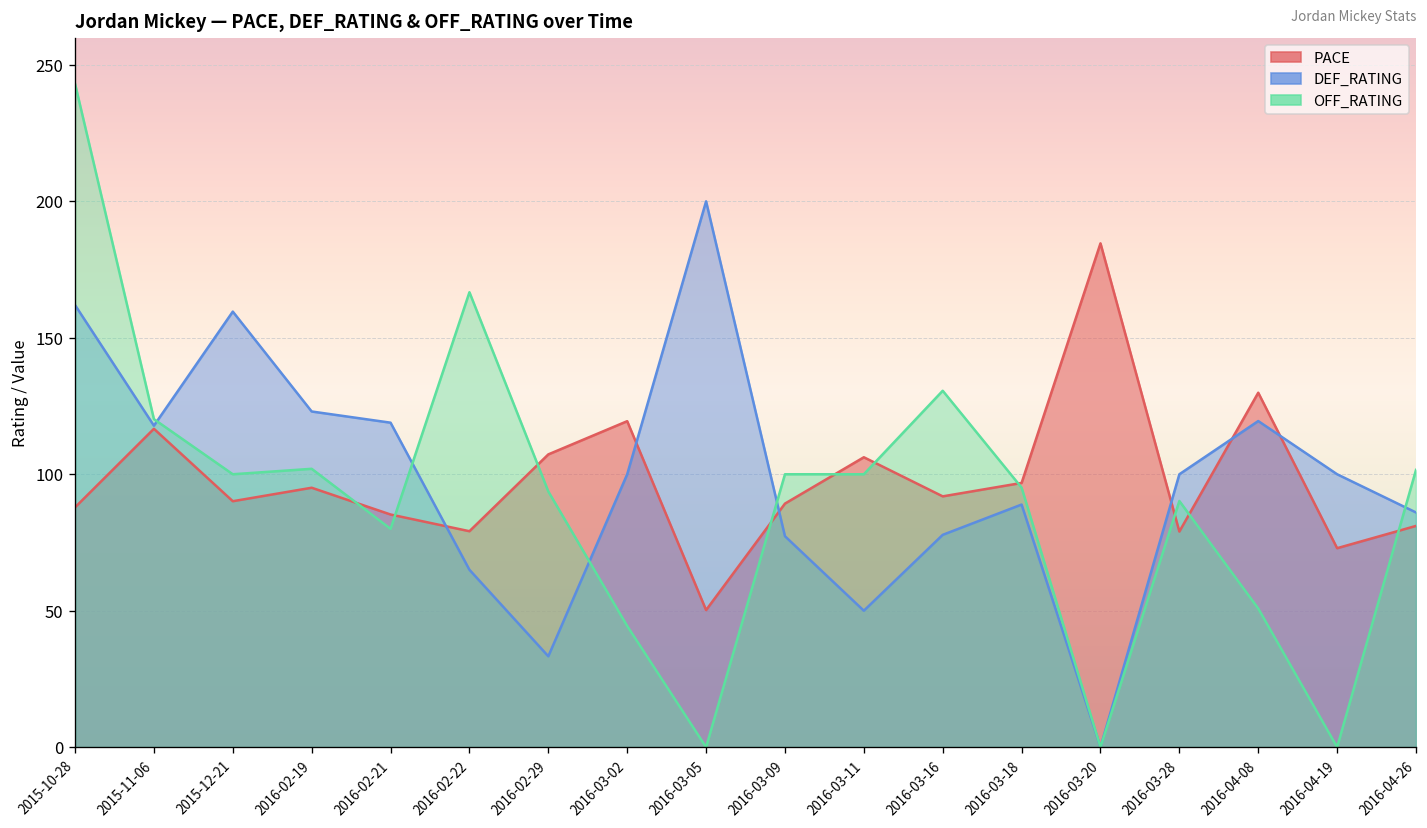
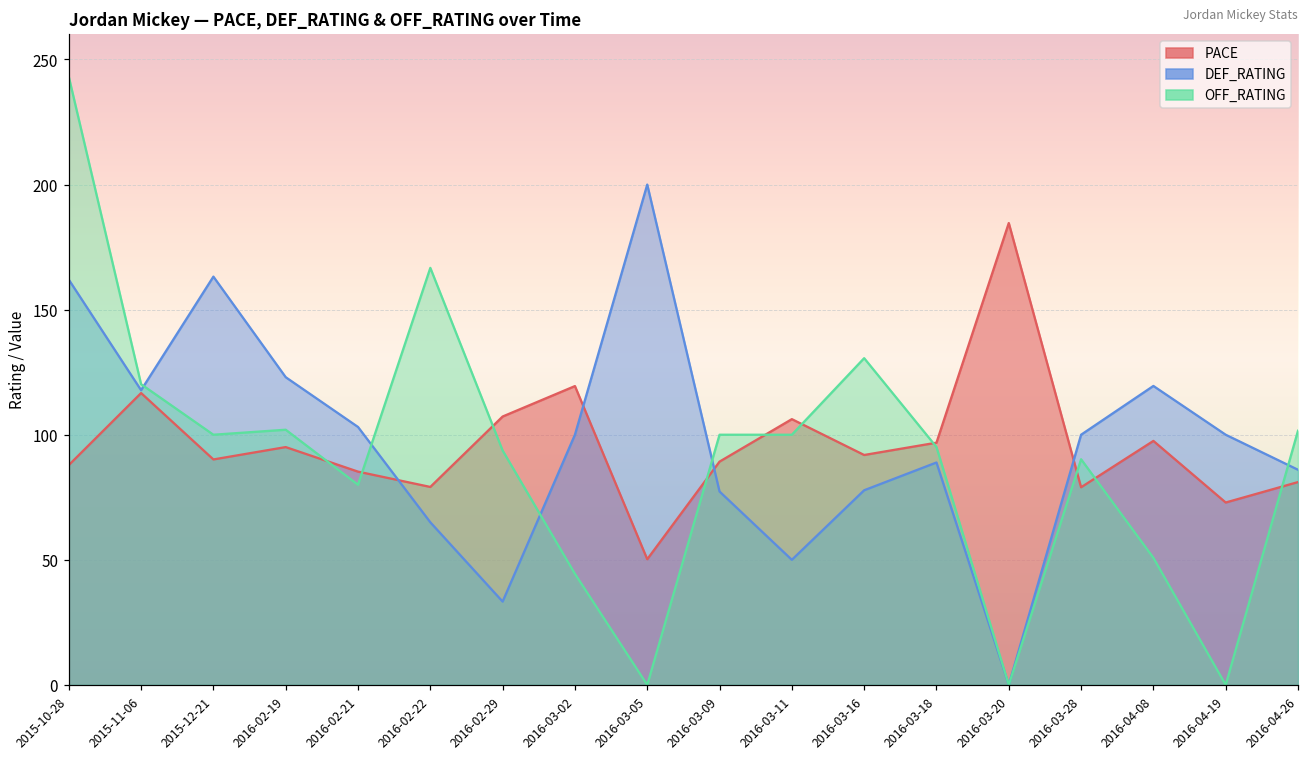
  {
    "PACE": {
      "2015-10-28": 88,
      "2015-11-06": 117,
      "2015-12-21": 90,
      "2016-02-19": 95,
      "2016-02-21": 85,
      "2016-02-22": 79,
      "2016-02-29": 107,
      "2016-03-02": 119,
      "2016-03-05": 50,
      "2016-03-09": 89,
      "2016-03-11": 106,
      "2016-03-16": 92,
      "2016-03-18": 97,
      "2016-03-20": 185,
      "2016-03-28": 79,
-     "2016-04-08": 130,
+     "2016-04-08": 98,
      "2016-04-19": 73,
      "2016-04-26": 81
    },
    "DEF_RATING": {
      "2015-10-28": 162,
      "2015-11-06": 118,
-     "2015-12-21": 160,
+     "2015-12-21": 163,
      "2016-02-19": 123,
-     "2016-02-21": 119,
+     "2016-02-21": 103,
      "2016-02-22": 65,
      "2016-02-29": 33,
      "2016-03-02": 100,
      "2016-03-05": 200,
      "2016-03-09": 77,
      "2016-03-11": 50,
      "2016-03-16": 78,
      "2016-03-18": 89,
      "2016-03-28": 100,
      "2016-04-08": 120,
      "2016-04-19": 100,
      "2016-04-26": 86
    },
    "OFF_RATING": {
      "2015-10-28": 243,
      "2015-11-06": 120,
      "2015-12-21": 100,
      "2016-02-19": 102,
      "2016-02-21": 80,
      "2016-02-22": 167,
      "2016-02-29": 94,
      "2016-03-02": 44,
      "2016-03-05": 0,
      "2016-03-09": 100,
      "2016-03-11": 100,
      "2016-03-16": 131,
      "2016-03-18": 95,
      "2016-03-28": 90,
      "2016-04-08": 51,
      "2016-04-19": 0,
      "2016-04-26": 102
    }
  }
